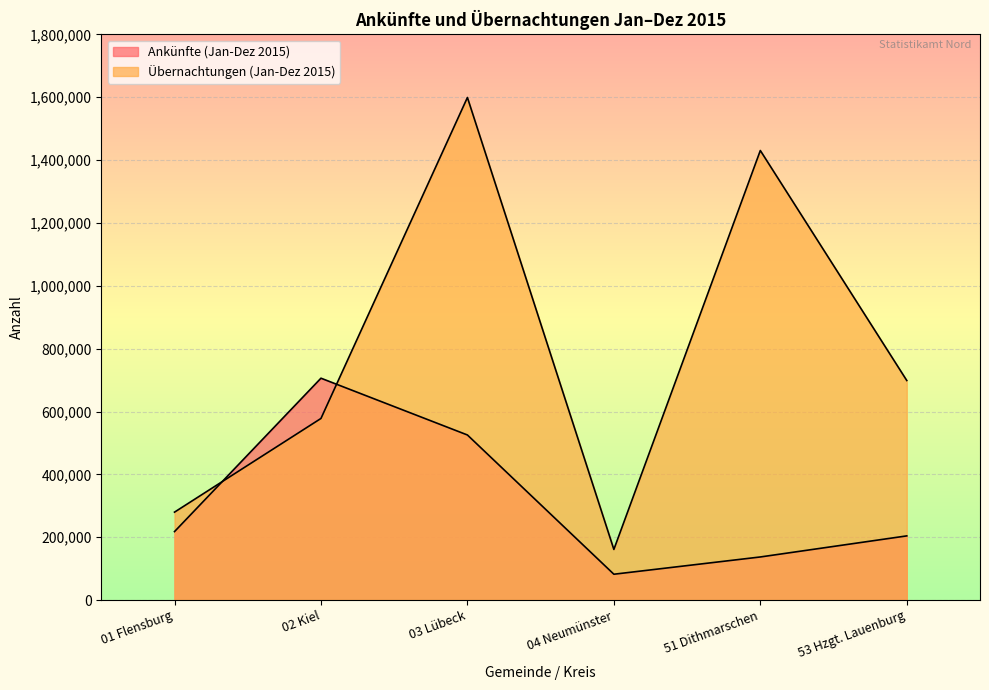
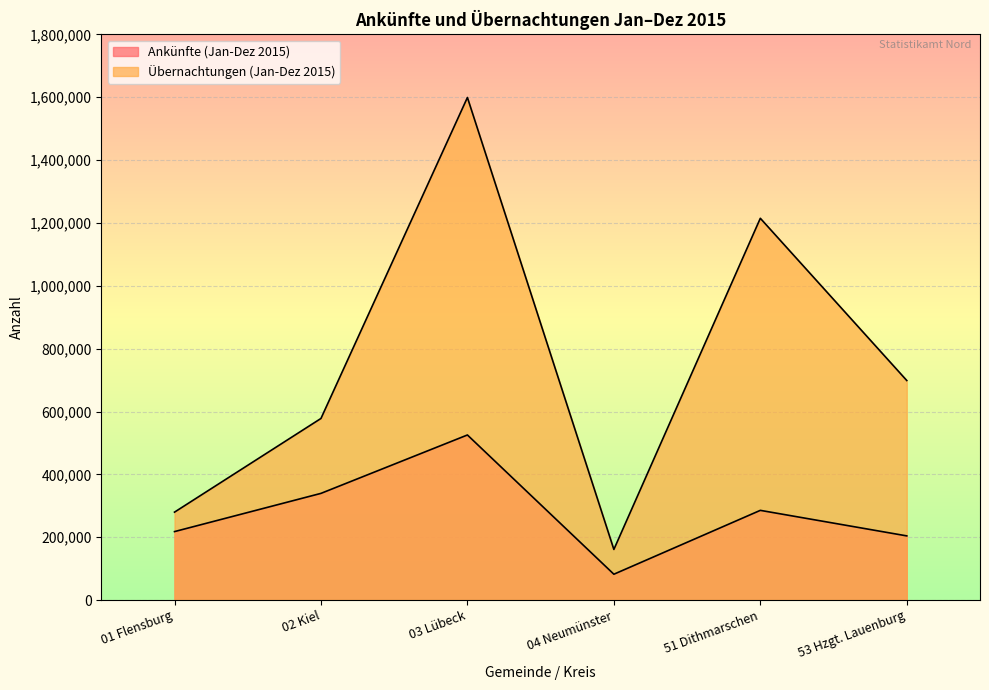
  {
    "Ankünfte (Jan-Dez 2015)": {
      "01 Flensburg": "220,000",
-     "02 Kiel": "710,000",
+     "02 Kiel": "340,000",
      "03 Lübeck": "530,000",
      "04 Neumünster": "80,000",
-     "51 Dithmarschen": "140,000",
+     "51 Dithmarschen": "290,000",
      "53 Hzgt. Lauenburg": "200,000"
    },
    "Übernachtungen (Jan-Dez 2015)": {
      "01 Flensburg": "280,000",
      "02 Kiel": "580,000",
      "03 Lübeck": "1,600,000",
      "04 Neumünster": "160,000",
-     "51 Dithmarschen": "1,430,000",
+     "51 Dithmarschen": "1,210,000",
      "53 Hzgt. Lauenburg": "700,000"
    }
  }
